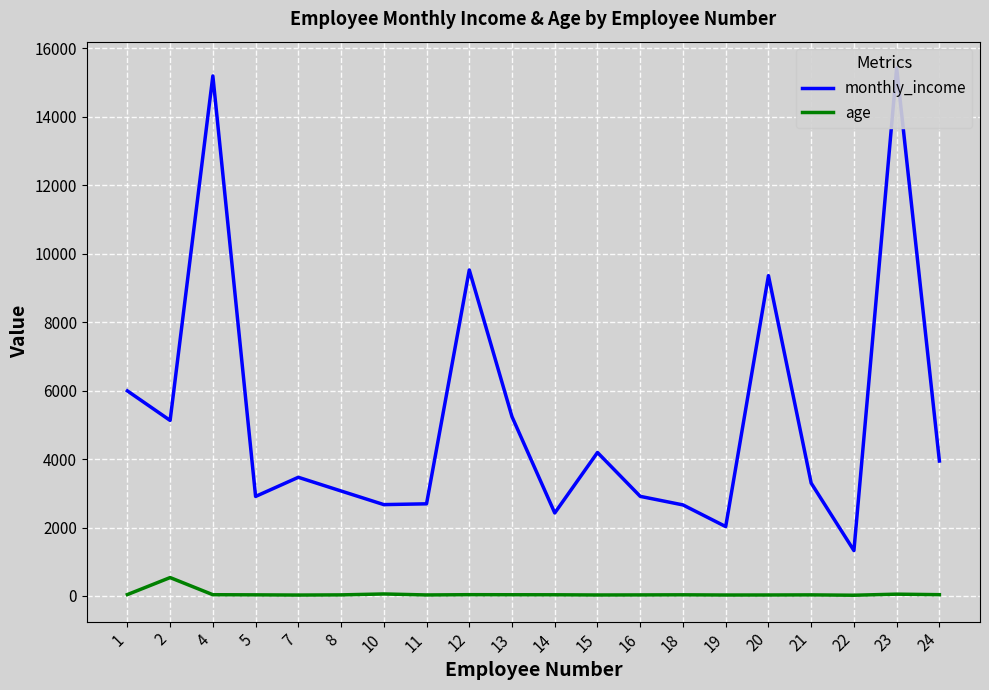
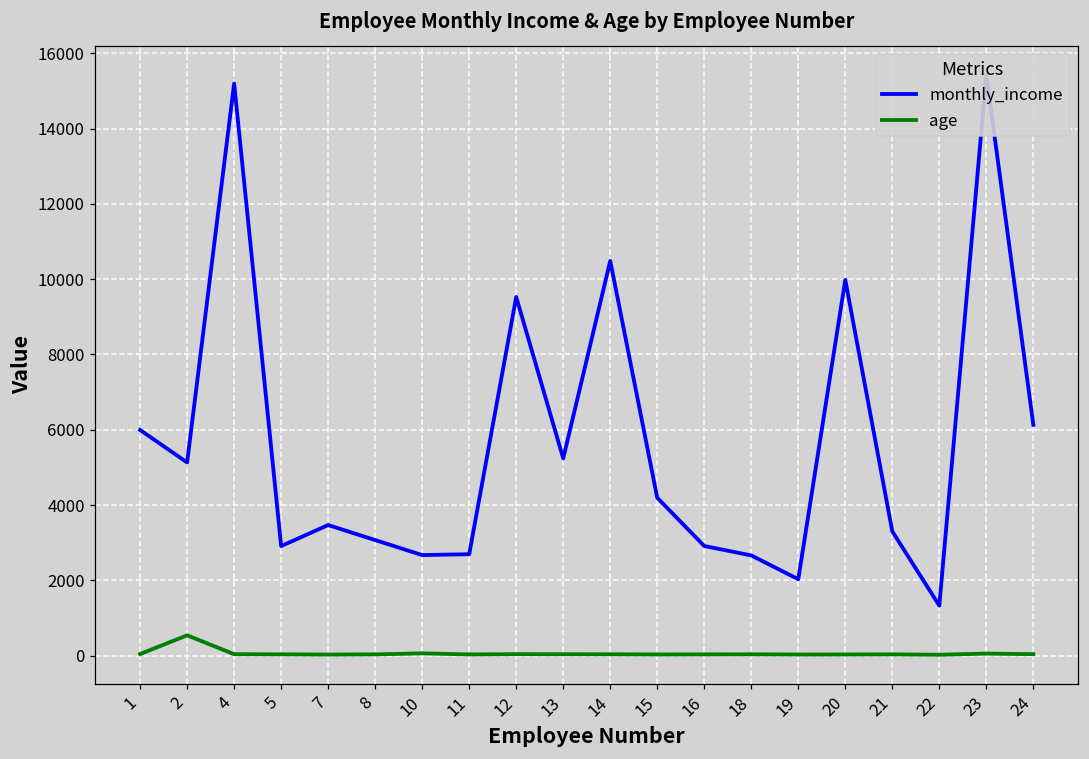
  {
    "monthly_income": {
      "1": 6000,
      "2": 5100,
      "4": 15200,
      "5": 2900,
      "7": 3500,
      "8": 3100,
      "10": 2700,
      "11": 2700,
      "12": 9500,
      "13": 5200,
-     "14": 2400,
+     "14": 10500,
      "15": 4200,
      "16": 2900,
      "18": 2700,
      "19": 2000,
-     "20": 9400,
+     "20": 10000,
      "21": 3300,
      "22": 1300,
-     "24": 3900
+     "24": 6100
    },
    "age": {
      "1": 0,
      "2": 500,
      "4": 0,
      "5": 0,
      "7": 0,
      "8": 0,
      "10": 100,
      "11": 0,
      "12": 0,
      "13": 0,
      "14": 0,
      "15": 0,
      "16": 0,
      "18": 0,
      "19": 0,
      "20": 0,
      "21": 0,
      "22": 0,
      "23": 100,
      "24": 0
    }
  }
